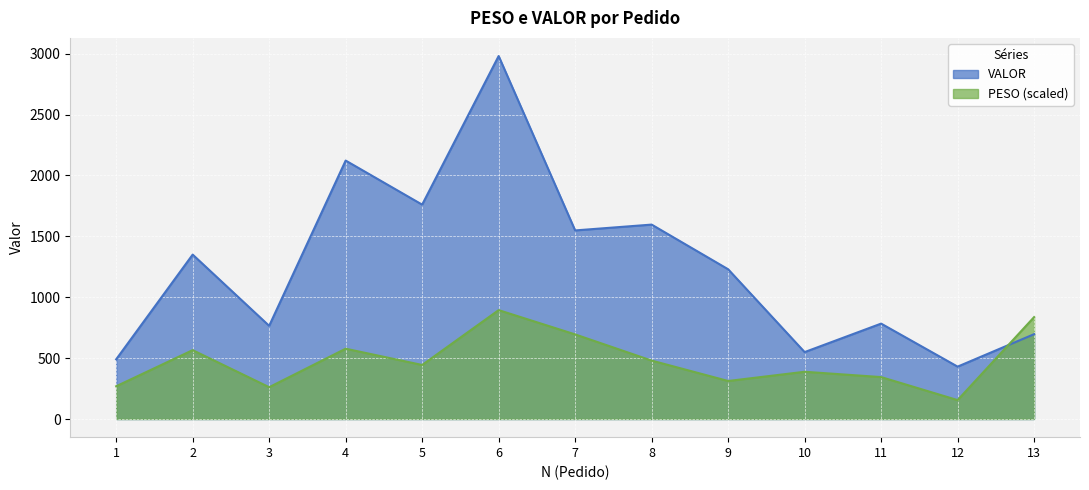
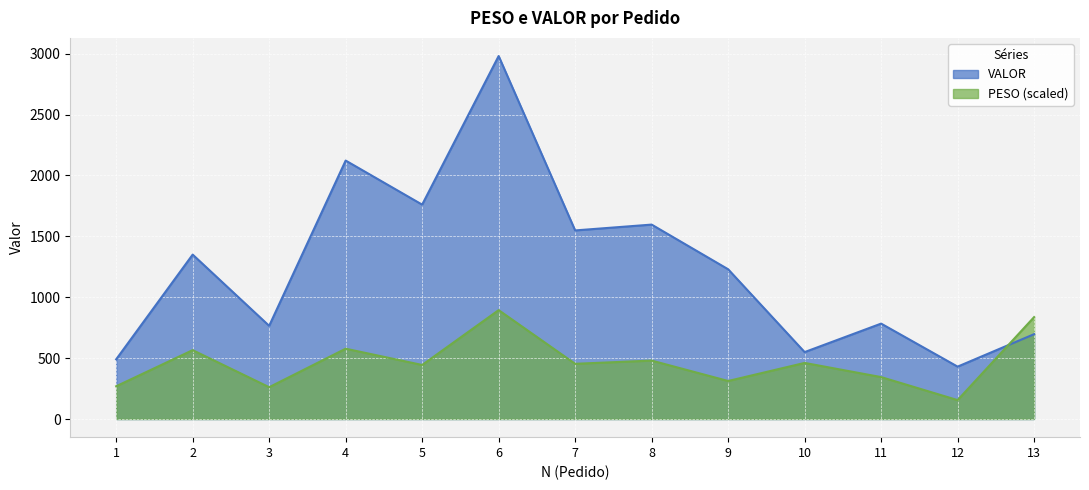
  {
    "VALOR": {
      "1": 490,
      "2": 1350,
      "3": 770,
      "4": 2120,
      "5": 1760,
      "6": 2980,
      "7": 1550,
      "8": 1600,
      "9": 1230,
      "10": 550,
      "11": 780,
      "12": 430,
      "13": 700
    },
    "PESO (scaled)": {
      "1": 270,
      "2": 570,
      "3": 260,
      "4": 580,
      "5": 440,
      "6": 890,
-     "7": 690,
+     "7": 450,
      "8": 480,
      "9": 310,
-     "10": 390,
+     "10": 460,
      "11": 340,
      "12": 160,
      "13": 840
    }
  }
